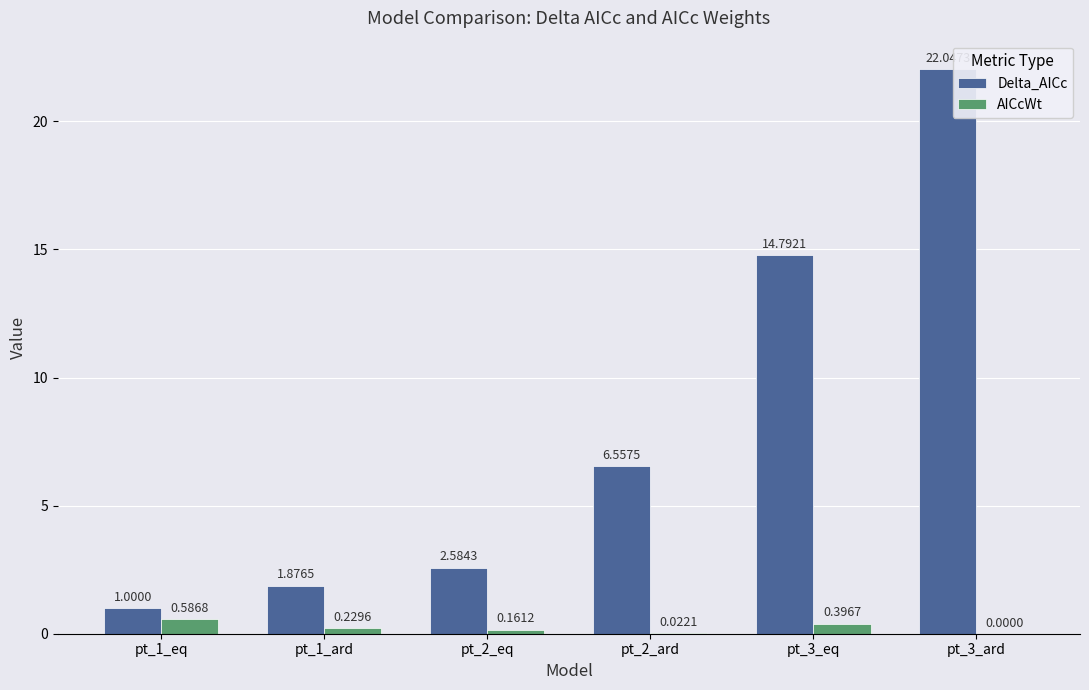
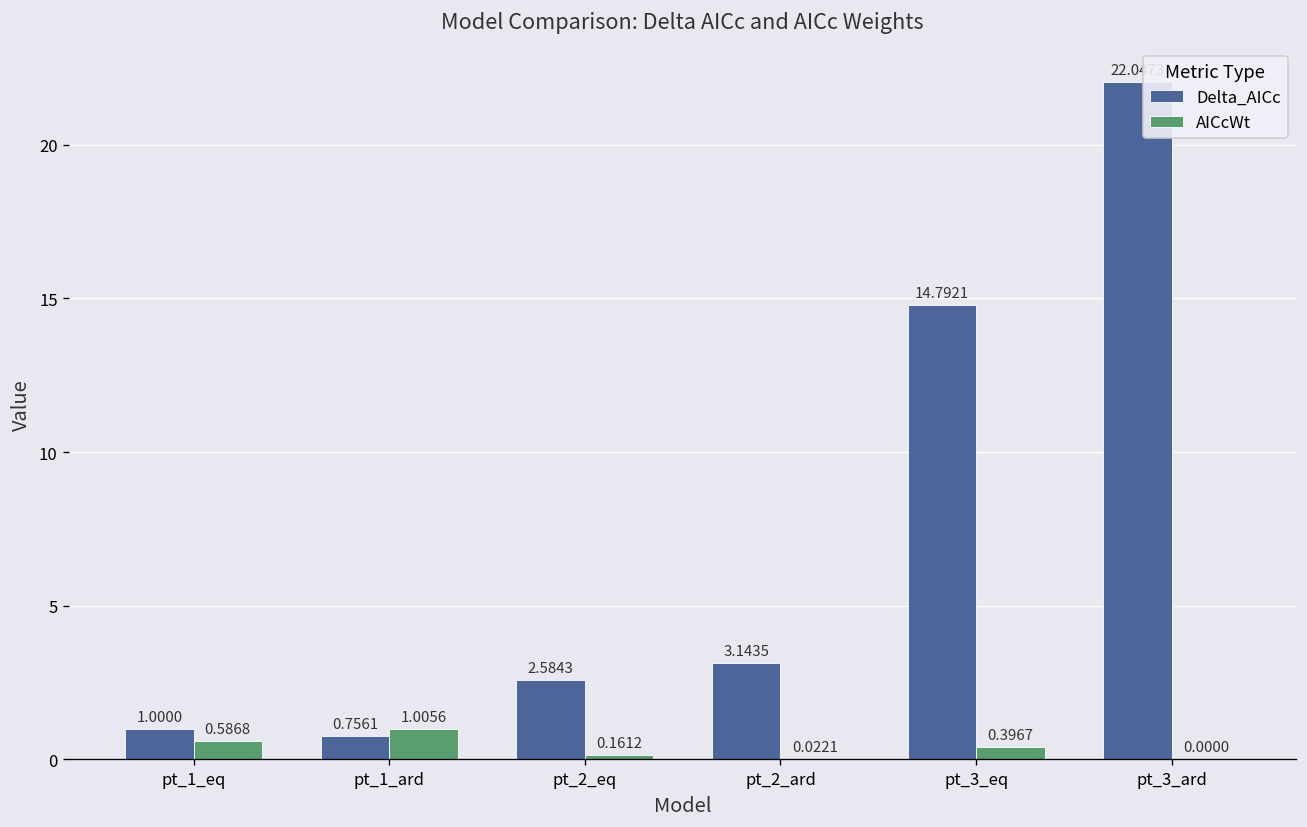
  {
    "Delta_AICc": {
      "pt_1_eq": 1.0000,
-     "pt_1_ard": 1.8765,
+     "pt_1_ard": 0.7561,
      "pt_2_eq": 2.5843,
-     "pt_2_ard": 6.5575,
+     "pt_2_ard": 3.1435,
      "pt_3_eq": 14.7921
    },
    "AICcWt": {
      "pt_1_eq": 0.5868,
-     "pt_1_ard": 0.2296,
+     "pt_1_ard": 1.0056,
      "pt_2_eq": 0.1612,
      "pt_2_ard": 0.0221,
      "pt_3_eq": 0.3967,
      "pt_3_ard": 0.0000
    }
  }
